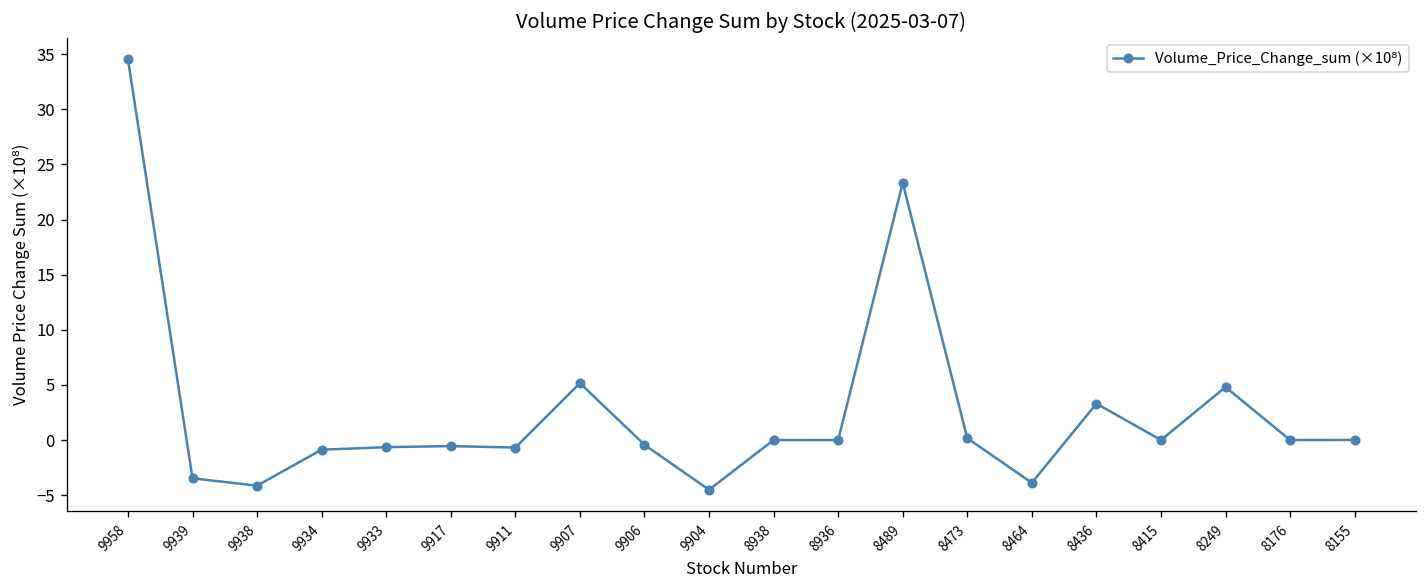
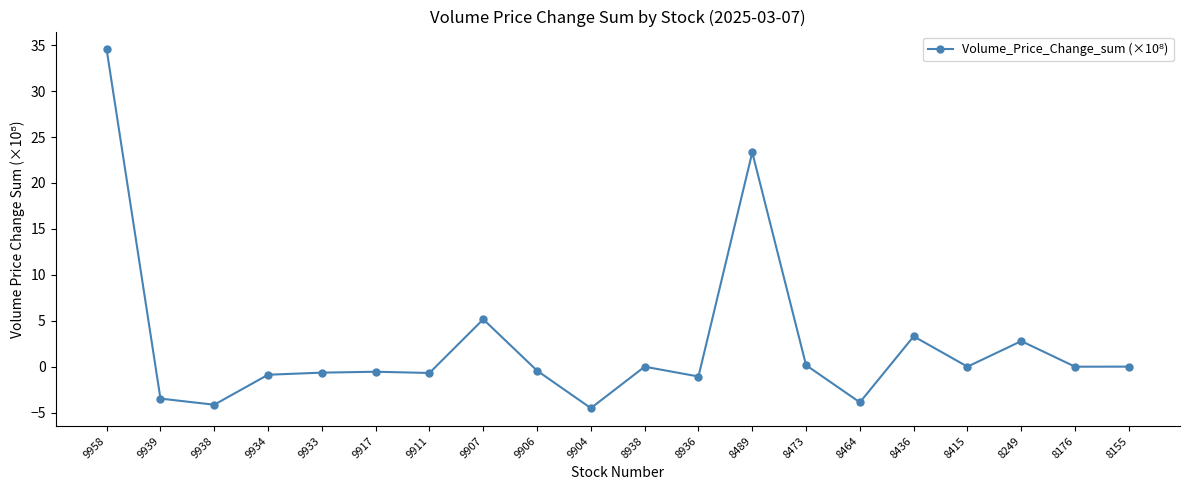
  {
    "9958": 35,
    "9939": -3,
    "9938": -4,
    "9934": -1,
    "9933": -1,
    "9917": -1,
    "9911": -1,
    "9907": 5,
    "9906": 0,
    "9904": -5,
    "8938": 0,
-   "8936": 0,
+   "8936": -1,
    "8489": 23,
    "8473": 0,
    "8464": -4,
    "8436": 3,
    "8415": 0,
-   "8249": 5,
+   "8249": 3,
    "8176": 0,
    "8155": 0
  }
